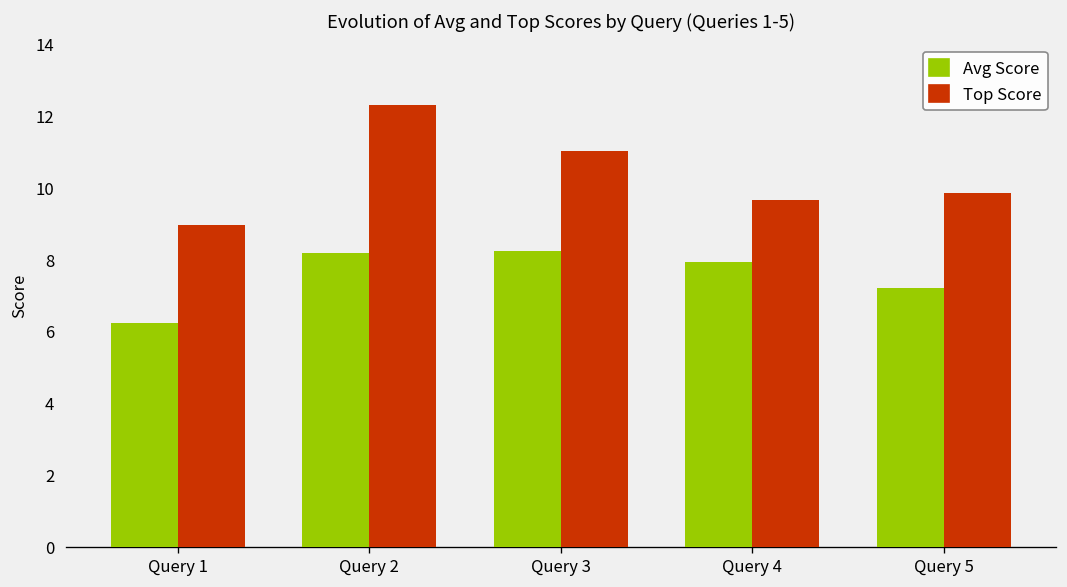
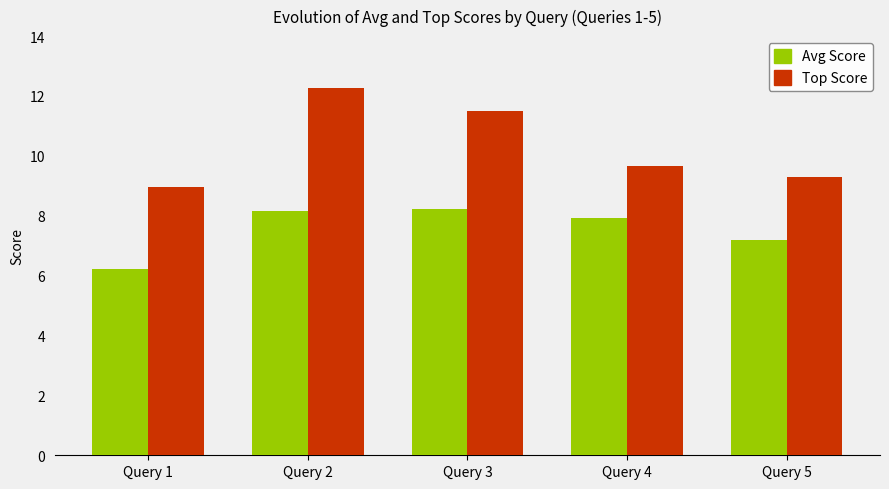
  {
    "Avg Score": {
      "Query 1": 6.2,
      "Query 2": 8.2,
      "Query 3": 8.2,
      "Query 4": 7.9,
      "Query 5": 7.2
    },
    "Top Score": {
      "Query 1": 8.9,
      "Query 2": 12.3,
-     "Query 3": 11.0,
+     "Query 3": 11.5,
      "Query 4": 9.7,
-     "Query 5": 9.8
+     "Query 5": 9.3
    }
  }
